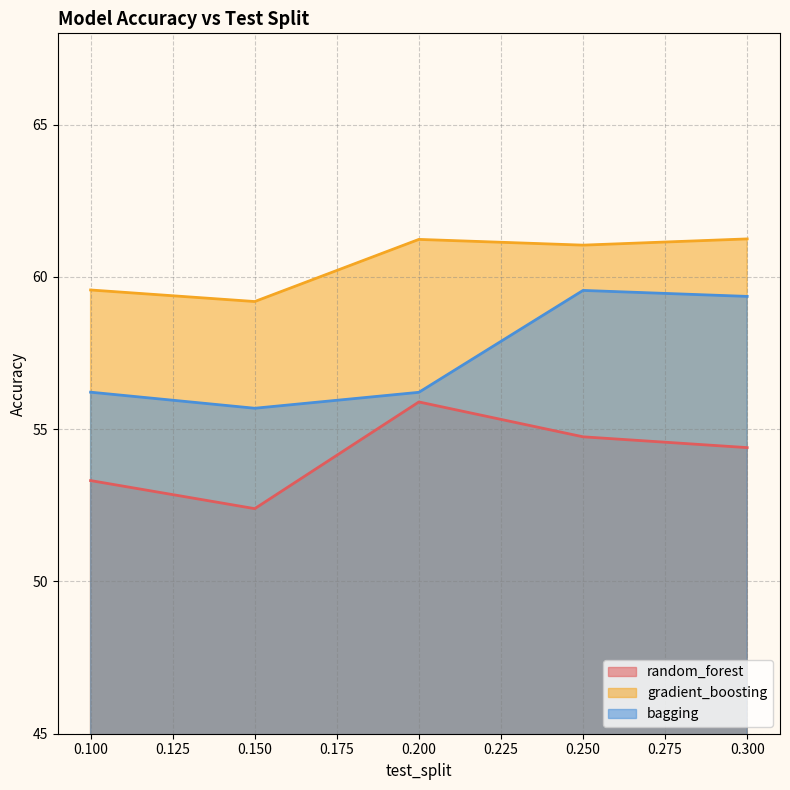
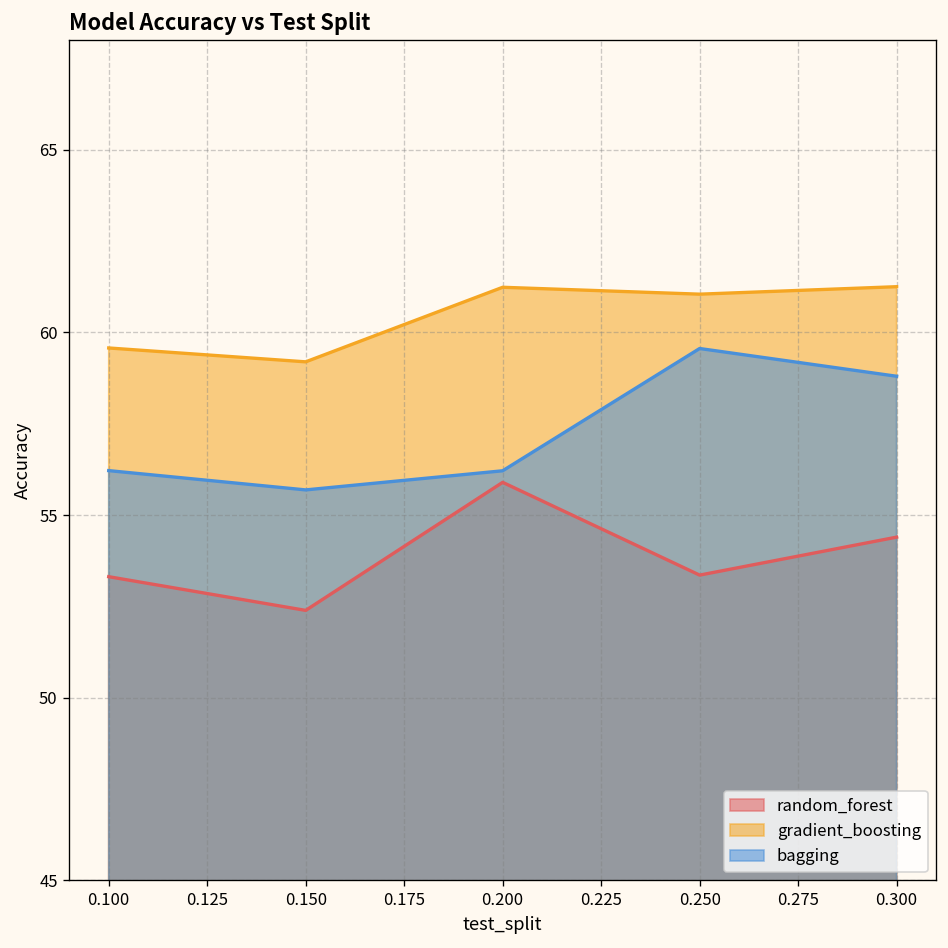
  {
    "random_forest": {
      "0.100": 53.3,
      "0.150": 52.4,
      "0.200": 55.9,
-     "0.250": 54.8,
+     "0.250": 53.4,
      "0.300": 54.4
    },
    "gradient_boosting": {
      "0.100": 59.6,
      "0.150": 59.2,
      "0.200": 61.2,
      "0.250": 61.0,
      "0.300": 61.2
    },
    "bagging": {
      "0.100": 56.2,
      "0.150": 55.7,
      "0.200": 56.2,
      "0.250": 59.6,
-     "0.300": 59.4
+     "0.300": 58.8
    }
  }
